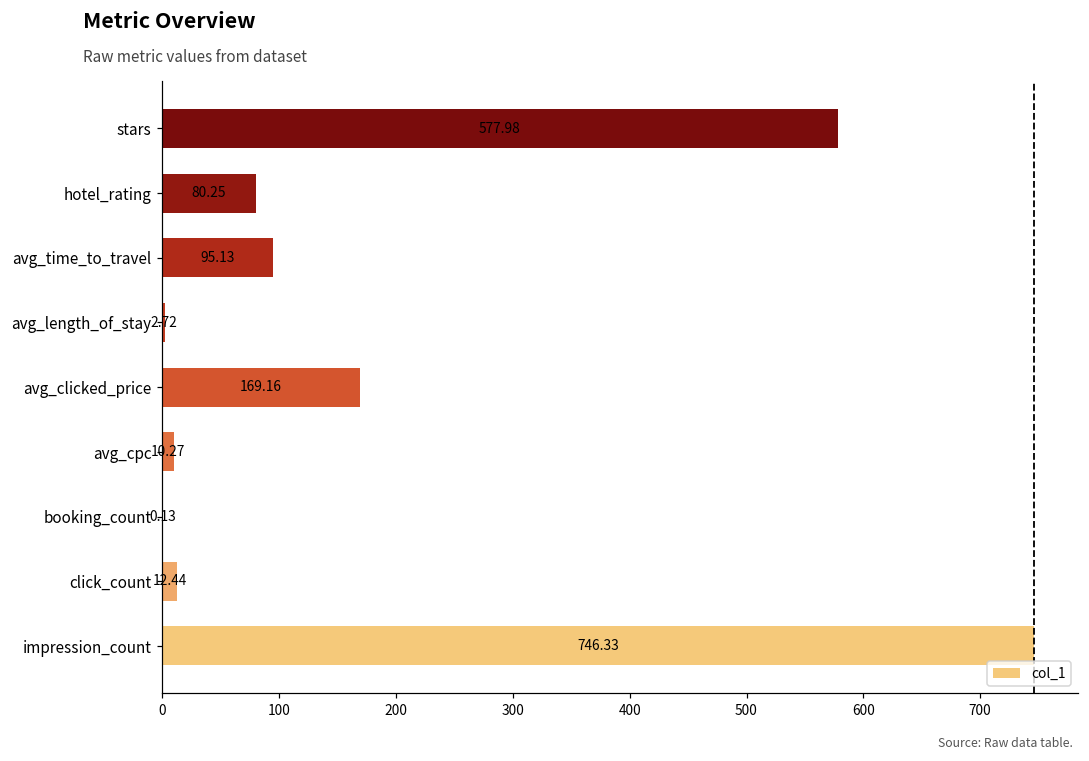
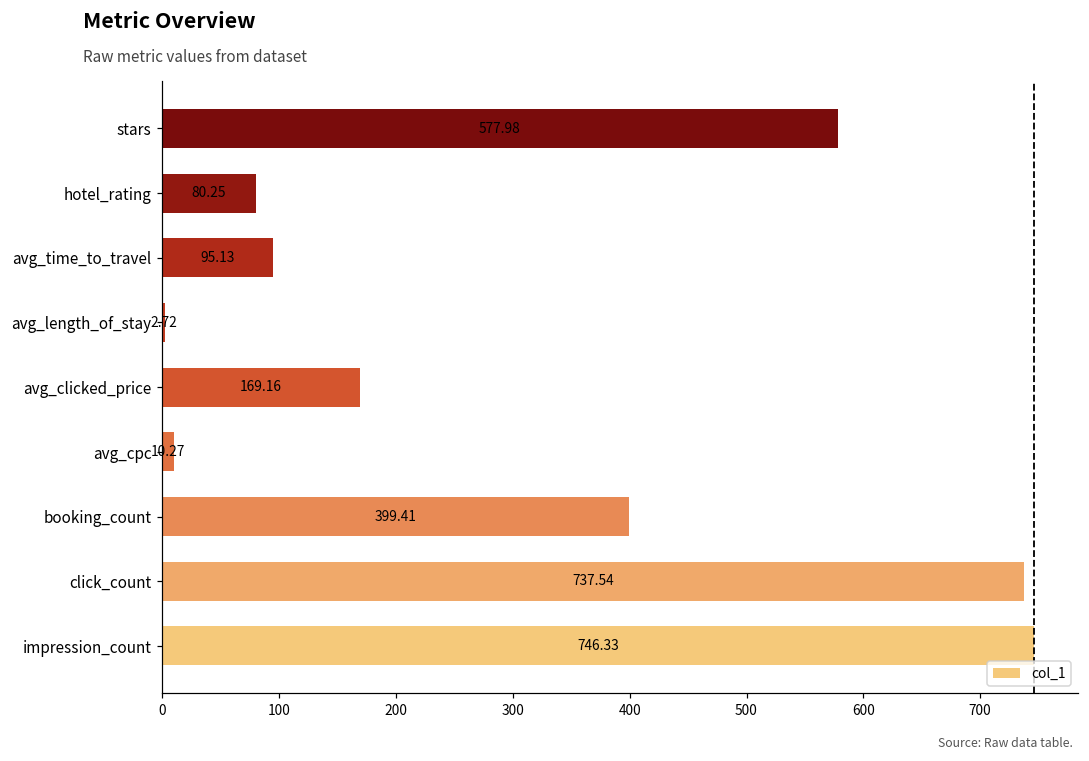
  {
    "stars": 577.98,
    "hotel_rating": 80.25,
    "avg_time_to_travel": 95.13,
    "avg_length_of_stay": 2.72,
    "avg_clicked_price": 169.16,
    "avg_cpc": 10.27,
-   "booking_count": 0.13,
-   "click_count": 12.44,
+   "booking_count": 399.41,
+   "click_count": 737.54,
    "impression_count": 746.33
  }
